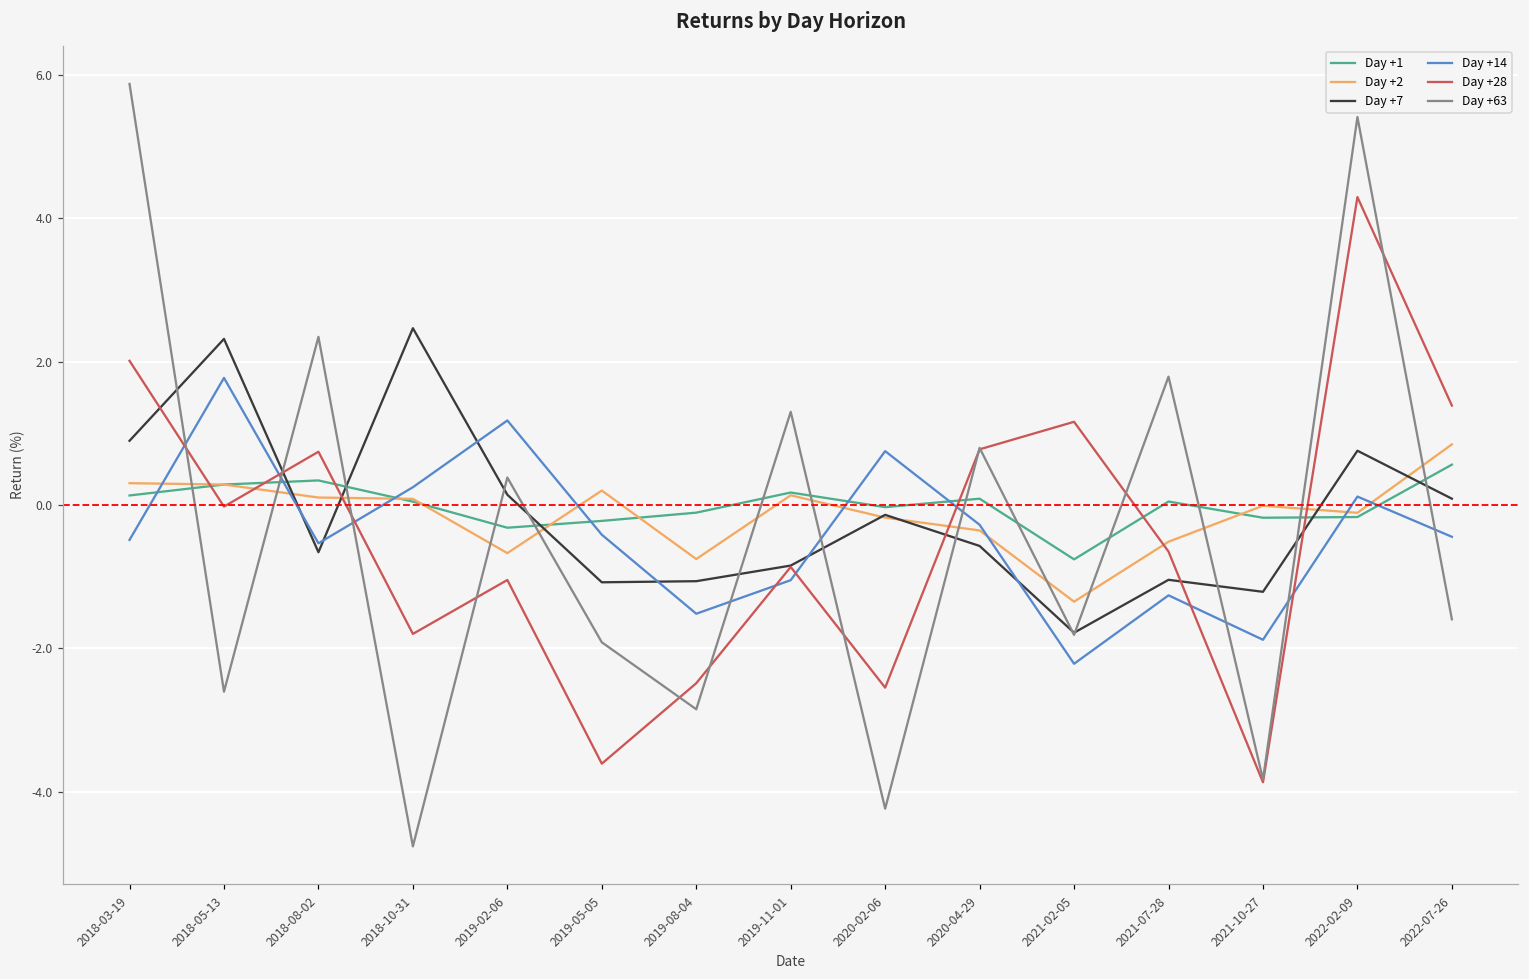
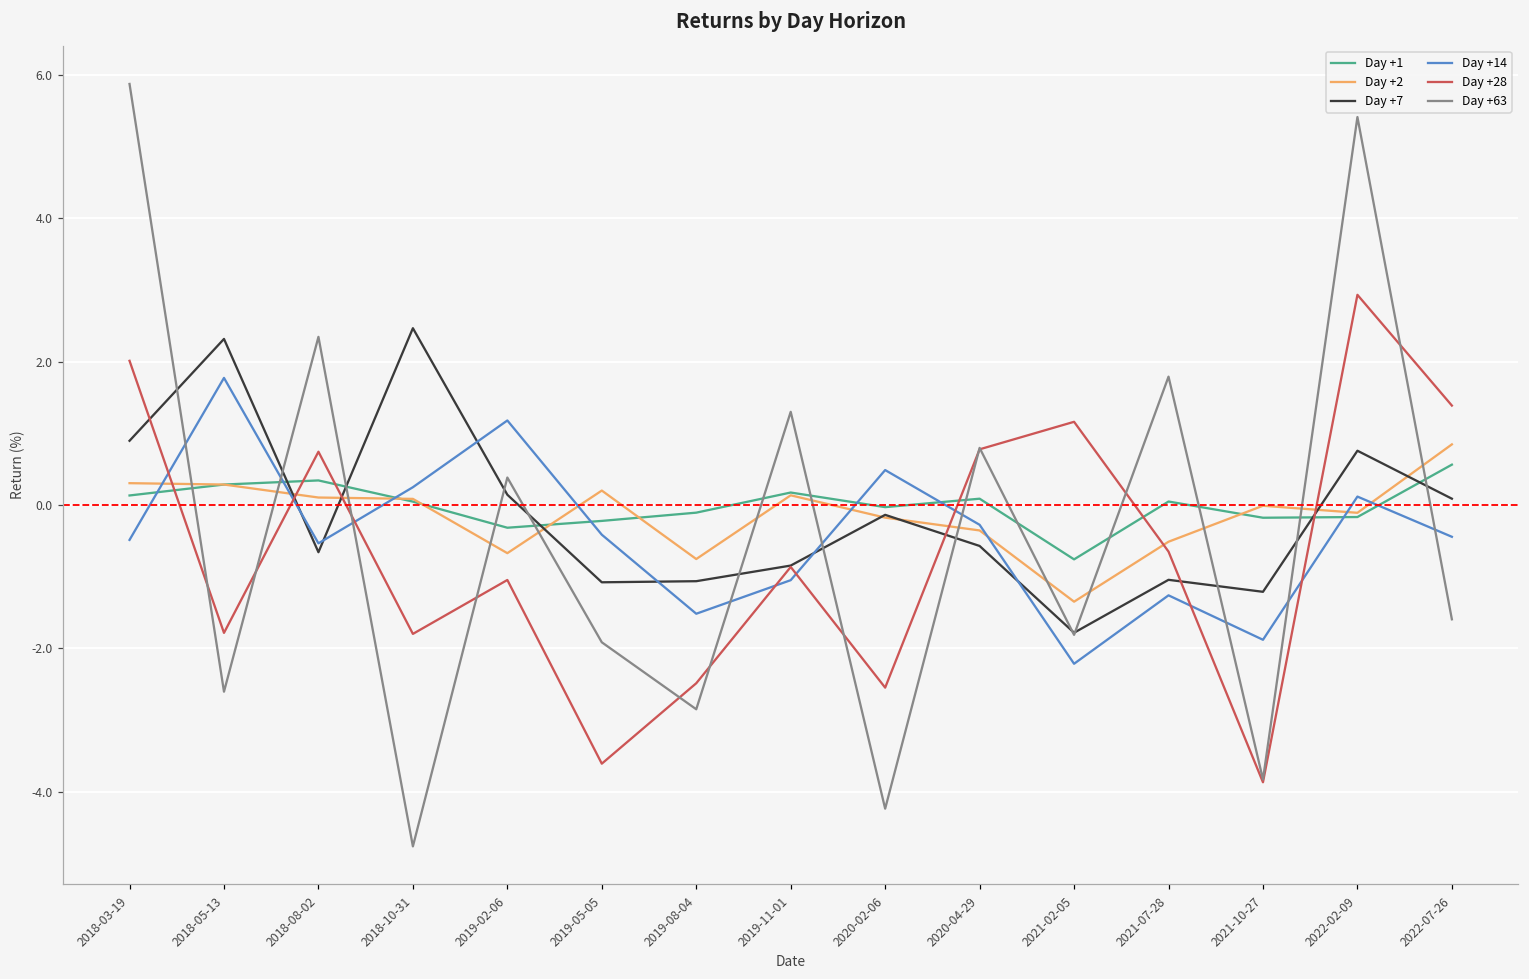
  {
    "Day +1": {
      "2018-03-19": 0.1,
      "2018-08-02": 0.3,
      "2019-02-06": -0.3,
      "2019-05-05": -0.2,
      "2019-08-04": -0.1,
      "2019-11-01": 0.2,
      "2020-02-06": 0.0,
      "2020-04-29": 0.1,
      "2021-02-05": -0.8,
      "2021-07-28": 0.0,
      "2021-10-27": -0.2,
      "2022-02-09": -0.2,
      "2022-07-26": 0.6
    },
    "Day +2": {
      "2018-03-19": 0.3,
      "2018-08-02": 0.1,
      "2019-02-06": -0.7,
      "2019-05-05": 0.2,
      "2019-08-04": -0.8,
      "2019-11-01": 0.1,
      "2020-02-06": -0.2,
      "2020-04-29": -0.4,
      "2021-02-05": -1.3,
      "2021-07-28": -0.5,
      "2021-10-27": 0.0,
      "2022-02-09": -0.1,
      "2022-07-26": 0.8
    },
    "Day +7": {
      "2018-03-19": 0.9,
      "2018-05-13": 2.3,
      "2018-08-02": -0.7,
      "2018-10-31": 2.5,
      "2019-02-06": 0.1,
      "2019-05-05": -1.1,
      "2019-08-04": -1.1,
      "2020-02-06": -0.1,
      "2020-04-29": -0.6,
      "2021-07-28": -1.0,
      "2021-10-27": -1.2,
      "2022-02-09": 0.8,
      "2022-07-26": 0.1
    },
    "Day +14": {
      "2018-03-19": -0.5,
      "2018-05-13": 1.8,
      "2018-08-02": -0.5,
      "2018-10-31": 0.2,
      "2019-02-06": 1.2,
      "2019-05-05": -0.4,
      "2019-08-04": -1.5,
      "2019-11-01": -1.0,
-     "2020-02-06": 0.8,
+     "2020-02-06": 0.5,
      "2020-04-29": -0.3,
      "2021-02-05": -2.2,
      "2021-07-28": -1.3,
      "2021-10-27": -1.9,
      "2022-02-09": 0.1,
      "2022-07-26": -0.4
    },
    "Day +28": {
      "2018-03-19": 2.0,
-     "2018-05-13": 0.0,
+     "2018-05-13": -1.8,
      "2018-08-02": 0.7,
      "2018-10-31": -1.8,
      "2019-02-06": -1.0,
      "2019-05-05": -3.6,
      "2019-08-04": -2.5,
      "2020-02-06": -2.5,
      "2021-02-05": 1.2,
      "2021-07-28": -0.6,
      "2021-10-27": -3.9,
-     "2022-02-09": 4.3,
+     "2022-02-09": 2.9,
      "2022-07-26": 1.4
    },
    "Day +63": {
      "2018-03-19": 5.9,
      "2018-05-13": -2.6,
      "2018-08-02": 2.3,
      "2018-10-31": -4.8,
      "2019-02-06": 0.4,
      "2019-05-05": -1.9,
      "2019-08-04": -2.8,
      "2019-11-01": 1.3,
      "2020-02-06": -4.2,
      "2021-07-28": 1.8,
      "2021-10-27": -3.8,
      "2022-02-09": 5.4,
      "2022-07-26": -1.6
    }
  }
